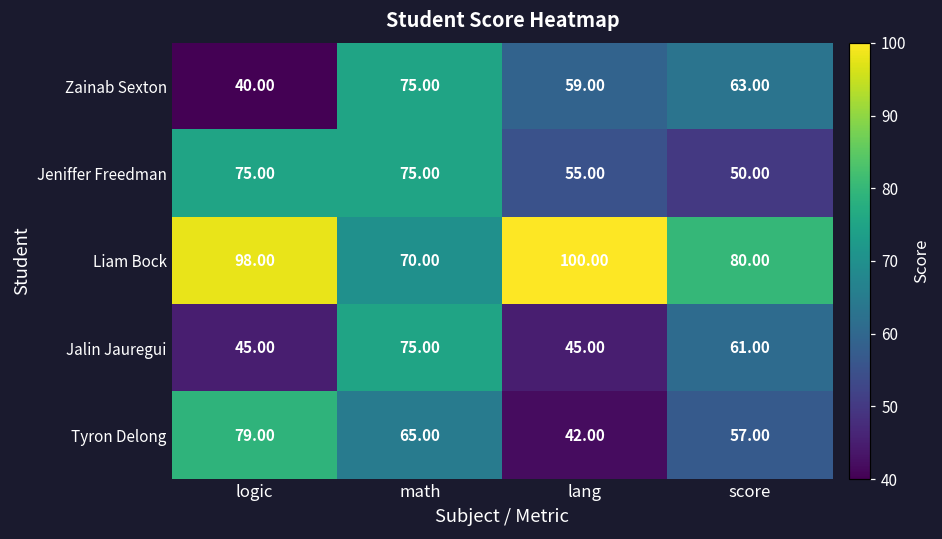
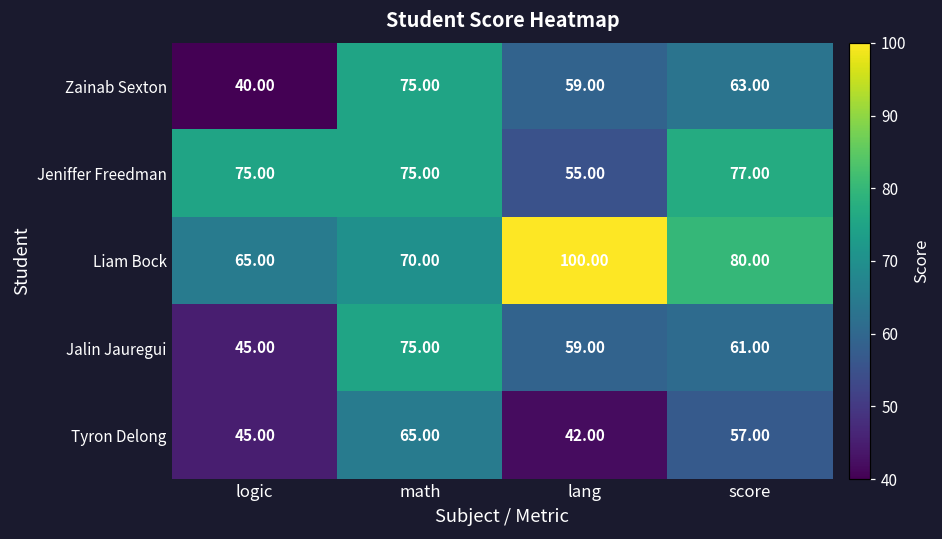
  {
    "Zainab Sexton": {
      "logic": 40.00,
      "math": 75.00,
      "lang": 59.00,
      "score": 63.00
    },
    "Jeniffer Freedman": {
      "logic": 75.00,
      "math": 75.00,
      "lang": 55.00,
-     "score": 50.00
+     "score": 77.00
    },
    "Liam Bock": {
-     "logic": 98.00,
+     "logic": 65.00,
      "math": 70.00,
      "lang": 100.00,
      "score": 80.00
    },
    "Jalin Jauregui": {
      "logic": 45.00,
      "math": 75.00,
-     "lang": 45.00,
+     "lang": 59.00,
      "score": 61.00
    },
    "Tyron Delong": {
-     "logic": 79.00,
+     "logic": 45.00,
      "math": 65.00,
      "lang": 42.00,
      "score": 57.00
    }
  }
